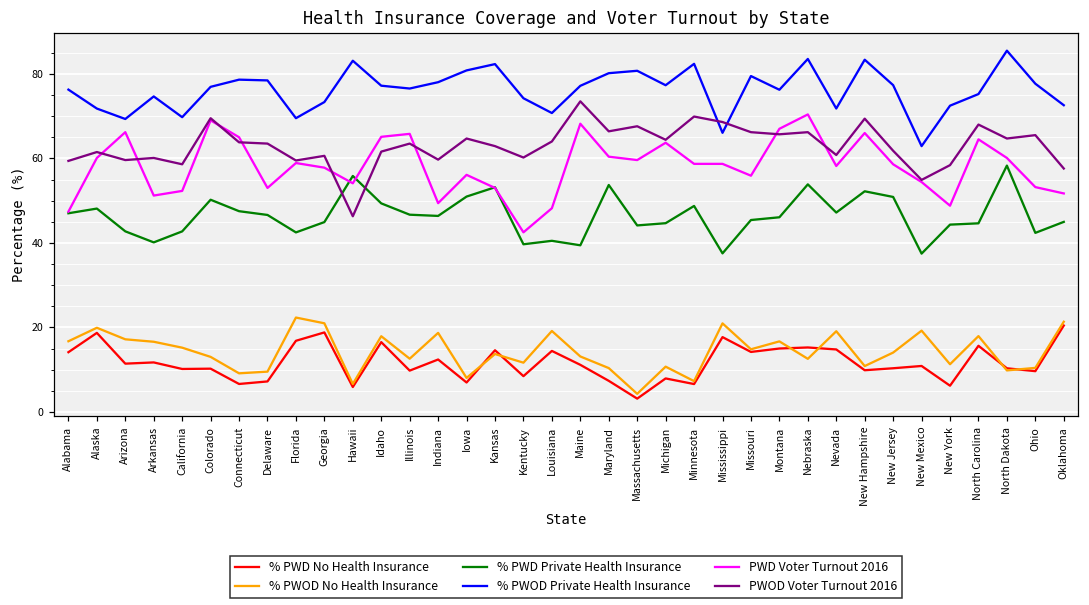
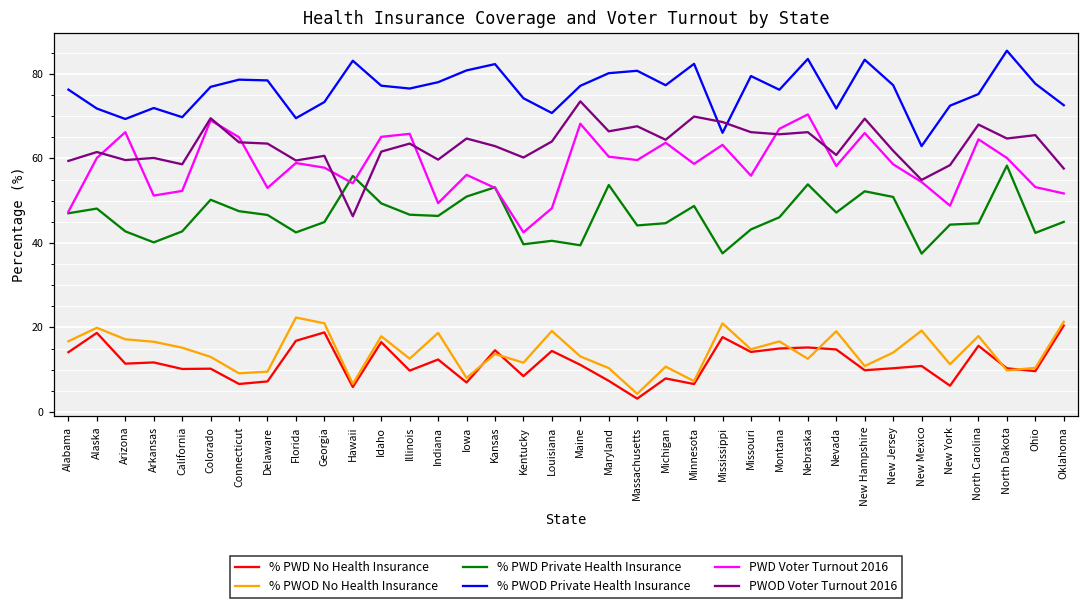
  {
    "% PWD Private Health Insurance": {
      "Alaska": 48,
      "Arizona": 43,
      "Arkansas": 40,
      "California": 43,
      "Colorado": 50,
      "Connecticut": 48,
      "Delaware": 47,
      "Florida": 42,
      "Georgia": 45,
      "Hawaii": 56,
      "Idaho": 49,
      "Illinois": 47,
      "Indiana": 46,
      "Iowa": 51,
      "Kentucky": 40,
      "Louisiana": 40,
      "Maine": 39,
      "Maryland": 54,
      "Massachusetts": 44,
      "Michigan": 45,
      "Minnesota": 49,
      "Mississippi": 38,
-     "Missouri": 45,
+     "Missouri": 43,
      "Montana": 46,
      "Nebraska": 54,
      "Nevada": 47,
      "New Hampshire": 52,
      "New Jersey": 51,
      "New Mexico": 37,
      "New York": 44,
      "North Carolina": 45,
      "North Dakota": 58,
      "Ohio": 42,
      "Oklahoma": 45
    },
    "% PWOD Private Health Insurance": {
      "Alabama": 76,
      "Alaska": 72,
      "Arizona": 69,
-     "Arkansas": 75,
+     "Arkansas": 72,
      "California": 70,
      "Colorado": 77,
      "Connecticut": 79,
      "Delaware": 78,
      "Florida": 70,
      "Georgia": 73,
      "Hawaii": 83,
      "Idaho": 77,
      "Illinois": 77,
      "Indiana": 78,
      "Iowa": 81,
      "Kansas": 82,
      "Kentucky": 74,
      "Louisiana": 71,
      "Maine": 77,
      "Maryland": 80,
      "Massachusetts": 81,
      "Michigan": 77,
      "Minnesota": 82,
      "Mississippi": 66,
      "Missouri": 79,
      "Montana": 76,
      "Nebraska": 84,
      "Nevada": 72,
      "New Hampshire": 83,
      "New Jersey": 77,
      "New Mexico": 63,
      "New York": 72,
      "North Carolina": 75,
      "North Dakota": 85,
      "Ohio": 78,
      "Oklahoma": 73
    },
    "PWD Voter Turnout 2016": {
      "Alaska": 60,
      "Arizona": 66,
      "Arkansas": 51,
      "California": 52,
      "Connecticut": 65,
      "Delaware": 53,
      "Georgia": 58,
      "Hawaii": 54,
      "Idaho": 65,
      "Illinois": 66,
      "Indiana": 49,
      "Iowa": 56,
      "Kentucky": 43,
      "Louisiana": 48,
      "Maine": 68,
      "Maryland": 60,
      "Massachusetts": 60,
      "Michigan": 64,
      "Minnesota": 59,
-     "Mississippi": 59,
+     "Mississippi": 63,
      "Missouri": 56,
      "Montana": 67,
      "Nebraska": 70,
      "Nevada": 58,
      "New Hampshire": 66,
      "New Jersey": 59,
      "New York": 49,
      "North Carolina": 65,
      "North Dakota": 60,
      "Ohio": 53,
      "Oklahoma": 52
    }
  }
